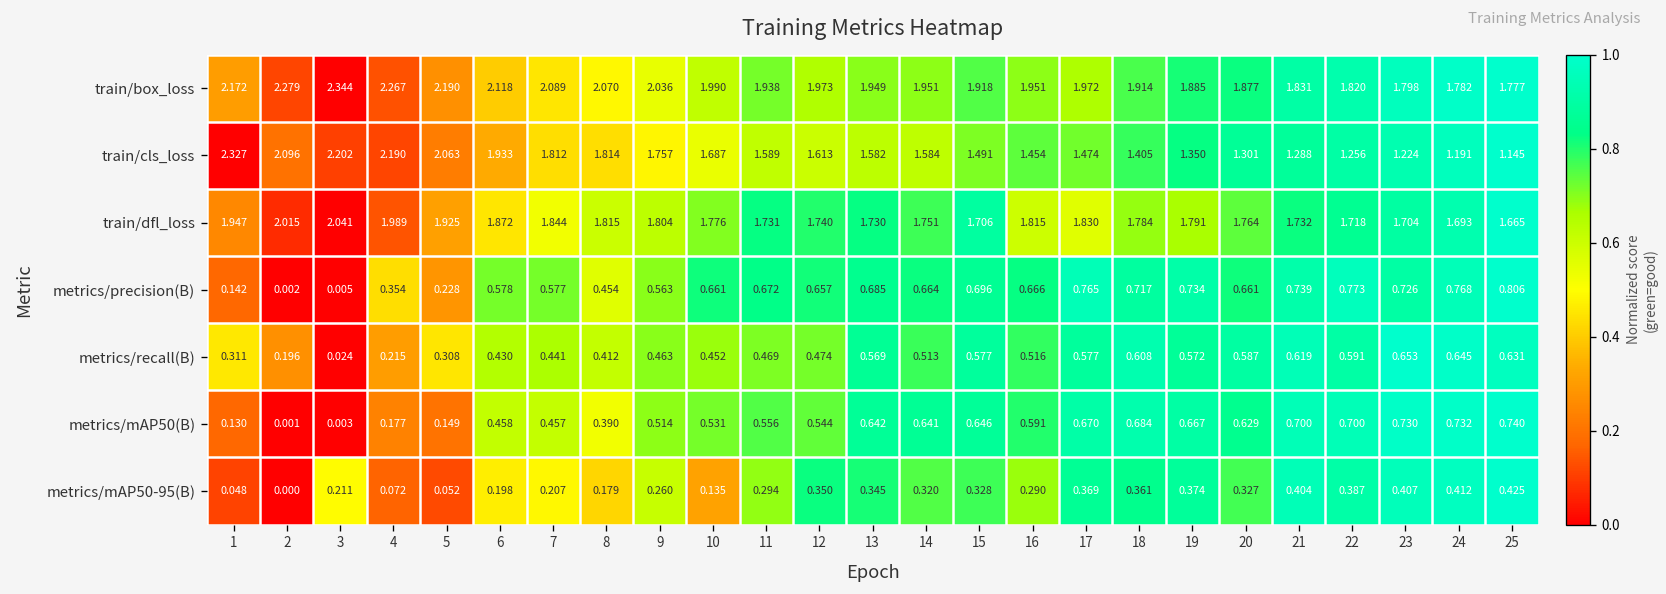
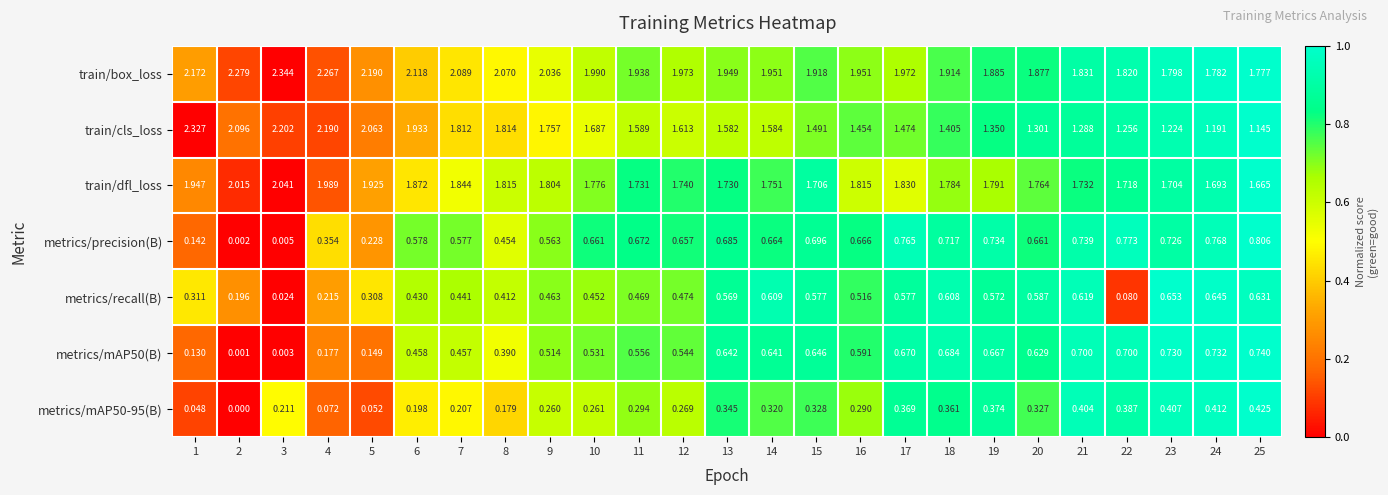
  {
    "train/box_loss": {
      "1": 2.172,
      "2": 2.279,
      "3": 2.344,
      "4": 2.267,
      "5": 2.190,
      "6": 2.118,
      "7": 2.089,
      "8": 2.070,
      "9": 2.036,
      "10": 1.990,
      "11": 1.938,
      "12": 1.973,
      "13": 1.949,
      "14": 1.951,
      "15": 1.918,
      "16": 1.951,
      "17": 1.972,
      "18": 1.914,
      "19": 1.885,
      "20": 1.877,
      "21": 1.831,
      "22": 1.820,
      "23": 1.798,
      "24": 1.782,
      "25": 1.777
    },
    "train/cls_loss": {
      "1": 2.327,
      "2": 2.096,
      "3": 2.202,
      "4": 2.190,
      "5": 2.063,
      "6": 1.933,
      "7": 1.812,
      "8": 1.814,
      "9": 1.757,
      "10": 1.687,
      "11": 1.589,
      "12": 1.613,
      "13": 1.582,
      "14": 1.584,
      "15": 1.491,
      "16": 1.454,
      "17": 1.474,
      "18": 1.405,
      "19": 1.350,
      "20": 1.301,
      "21": 1.288,
      "22": 1.256,
      "23": 1.224,
      "24": 1.191,
      "25": 1.145
    },
    "train/dfl_loss": {
      "1": 1.947,
      "2": 2.015,
      "3": 2.041,
      "4": 1.989,
      "5": 1.925,
      "6": 1.872,
      "7": 1.844,
      "8": 1.815,
      "9": 1.804,
      "10": 1.776,
      "11": 1.731,
      "12": 1.740,
      "13": 1.730,
      "14": 1.751,
      "15": 1.706,
      "16": 1.815,
      "17": 1.830,
      "18": 1.784,
      "19": 1.791,
      "20": 1.764,
      "21": 1.732,
      "22": 1.718,
      "23": 1.704,
      "24": 1.693,
      "25": 1.665
    },
    "metrics/precision(B)": {
      "1": 0.142,
      "2": 0.002,
      "3": 0.005,
      "4": 0.354,
      "5": 0.228,
      "6": 0.578,
      "7": 0.577,
      "8": 0.454,
      "9": 0.563,
      "10": 0.661,
      "11": 0.672,
      "12": 0.657,
      "13": 0.685,
      "14": 0.664,
      "15": 0.696,
      "16": 0.666,
      "17": 0.765,
      "18": 0.717,
      "19": 0.734,
      "20": 0.661,
      "21": 0.739,
      "22": 0.773,
      "23": 0.726,
      "24": 0.768,
      "25": 0.806
    },
    "metrics/recall(B)": {
      "1": 0.311,
      "2": 0.196,
      "3": 0.024,
      "4": 0.215,
      "5": 0.308,
      "6": 0.430,
      "7": 0.441,
      "8": 0.412,
      "9": 0.463,
      "10": 0.452,
      "11": 0.469,
      "12": 0.474,
      "13": 0.569,
-     "14": 0.513,
+     "14": 0.609,
      "15": 0.577,
      "16": 0.516,
      "17": 0.577,
      "18": 0.608,
      "19": 0.572,
      "20": 0.587,
      "21": 0.619,
-     "22": 0.591,
+     "22": 0.080,
      "23": 0.653,
      "24": 0.645,
      "25": 0.631
    },
    "metrics/mAP50(B)": {
      "1": 0.130,
      "2": 0.001,
      "3": 0.003,
      "4": 0.177,
      "5": 0.149,
      "6": 0.458,
      "7": 0.457,
      "8": 0.390,
      "9": 0.514,
      "10": 0.531,
      "11": 0.556,
      "12": 0.544,
      "13": 0.642,
      "14": 0.641,
      "15": 0.646,
      "16": 0.591,
      "17": 0.670,
      "18": 0.684,
      "19": 0.667,
      "20": 0.629,
      "21": 0.700,
      "22": 0.700,
      "23": 0.730,
      "24": 0.732,
      "25": 0.740
    },
    "metrics/mAP50-95(B)": {
      "1": 0.048,
      "2": 0.000,
      "3": 0.211,
      "4": 0.072,
      "5": 0.052,
      "6": 0.198,
      "7": 0.207,
      "8": 0.179,
      "9": 0.260,
-     "10": 0.135,
+     "10": 0.261,
      "11": 0.294,
-     "12": 0.350,
+     "12": 0.269,
      "13": 0.345,
      "14": 0.320,
      "15": 0.328,
      "16": 0.290,
      "17": 0.369,
      "18": 0.361,
      "19": 0.374,
      "20": 0.327,
      "21": 0.404,
      "22": 0.387,
      "23": 0.407,
      "24": 0.412,
      "25": 0.425
    }
  }
